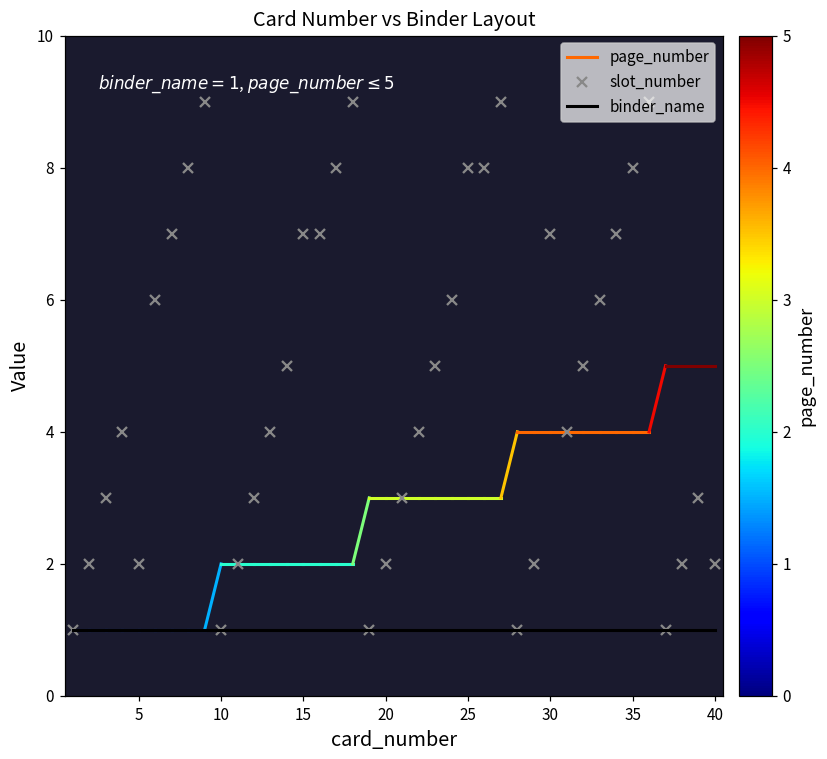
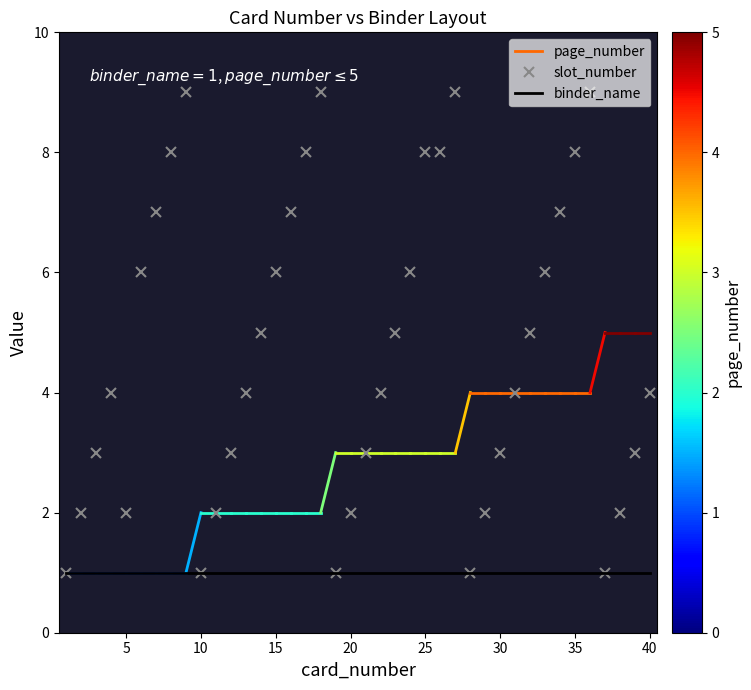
  {
    "slot_number": {
      "5": 2,
-     "15": 7,
+     "15": 6,
      "20": 2,
      "25": 8,
-     "30": 7,
+     "30": 3,
      "35": 8,
-     "40": 2
+     "40": 4
    },
    "binder_name": {
      "15": 1,
      "20": 1,
      "25": 1,
      "30": 1,
      "35": 1,
      "40": 1
    }
  }
